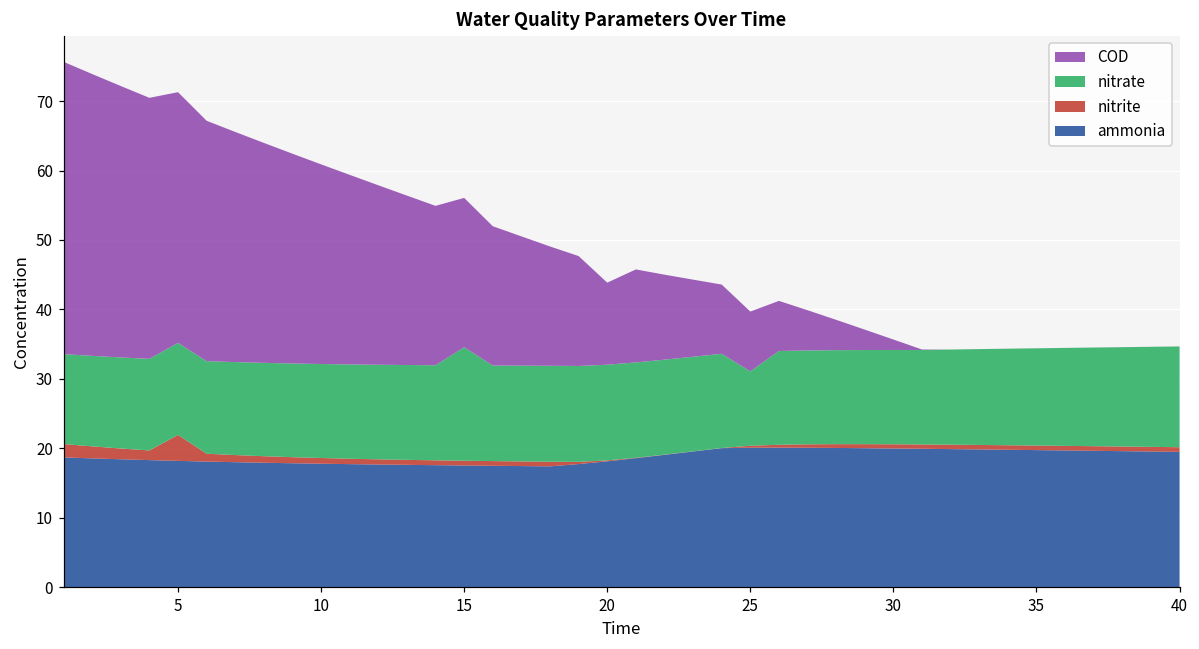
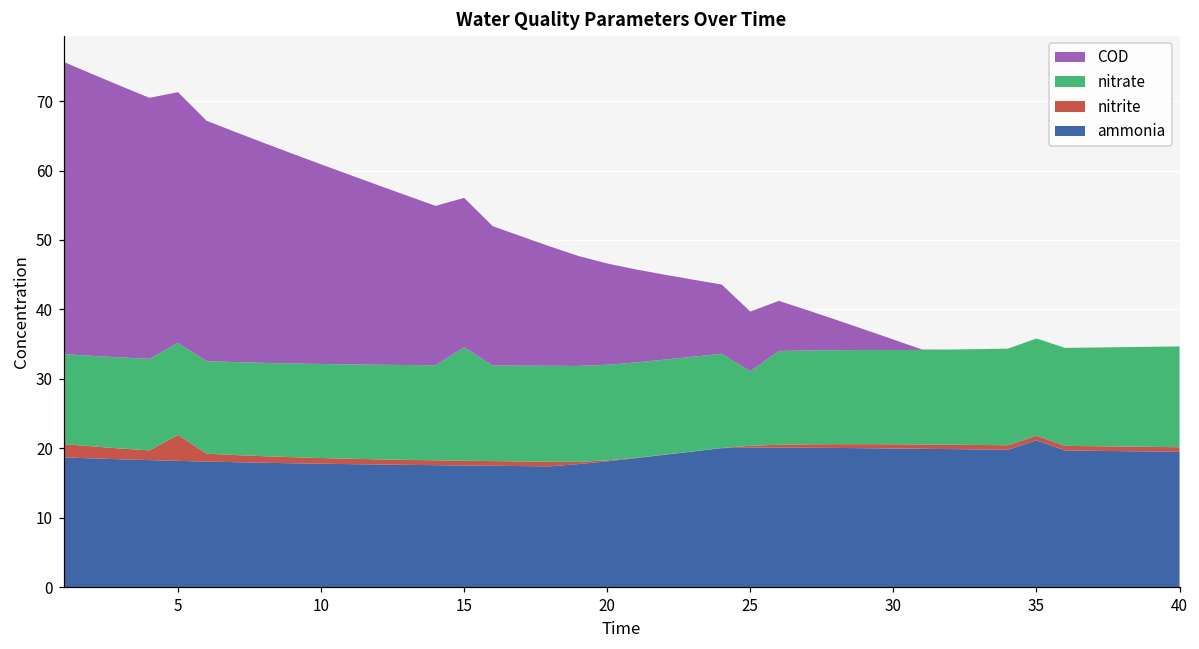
  {
    "ammonia": {
      "5": 18,
      "10": 18,
      "15": 18,
      "30": 20,
-     "35": 20,
+     "35": 21,
      "40": 19
    },
    "nitrite": {
      "5": 4,
      "10": 1,
      "15": 1,
      "30": 1,
      "35": 1,
      "40": 1
    },
    "nitrate": {
      "5": 13,
      "10": 14,
      "15": 16,
      "20": 14,
      "25": 11,
      "30": 14
    },
    "COD": {
      "5": 36,
      "10": 29,
      "15": 22,
-     "20": 12,
+     "20": 15,
      "25": 9,
      "30": 2
    }
  }
